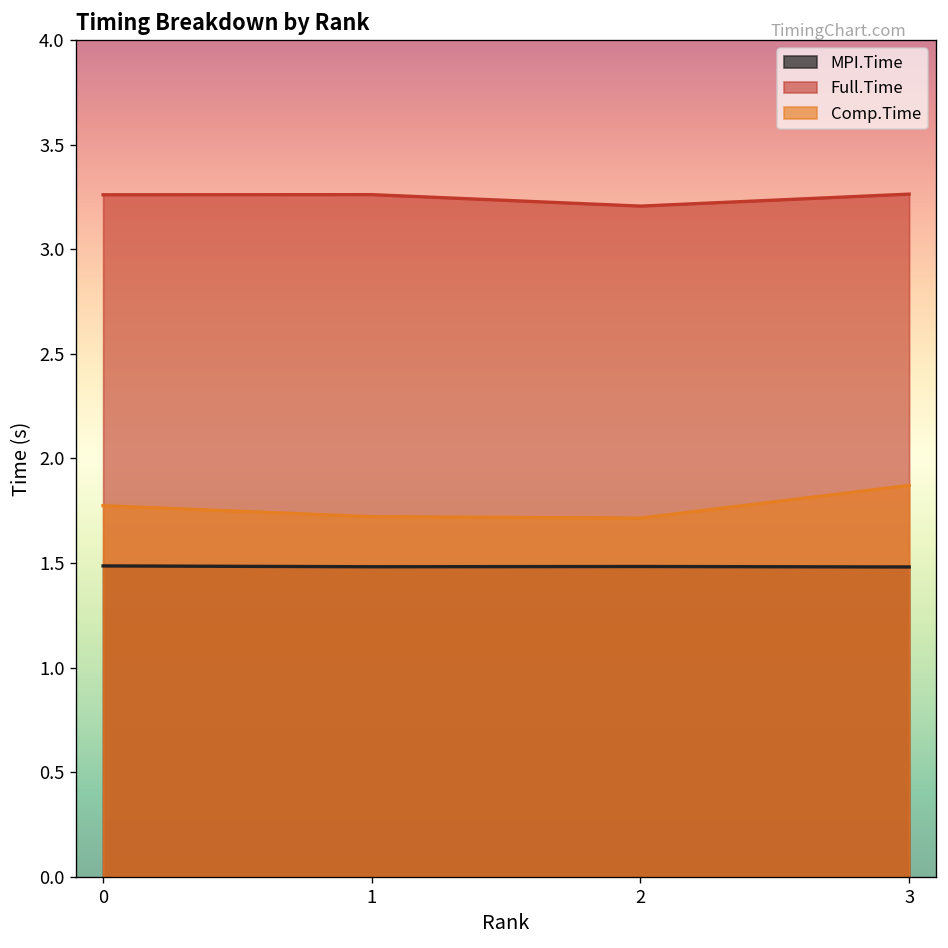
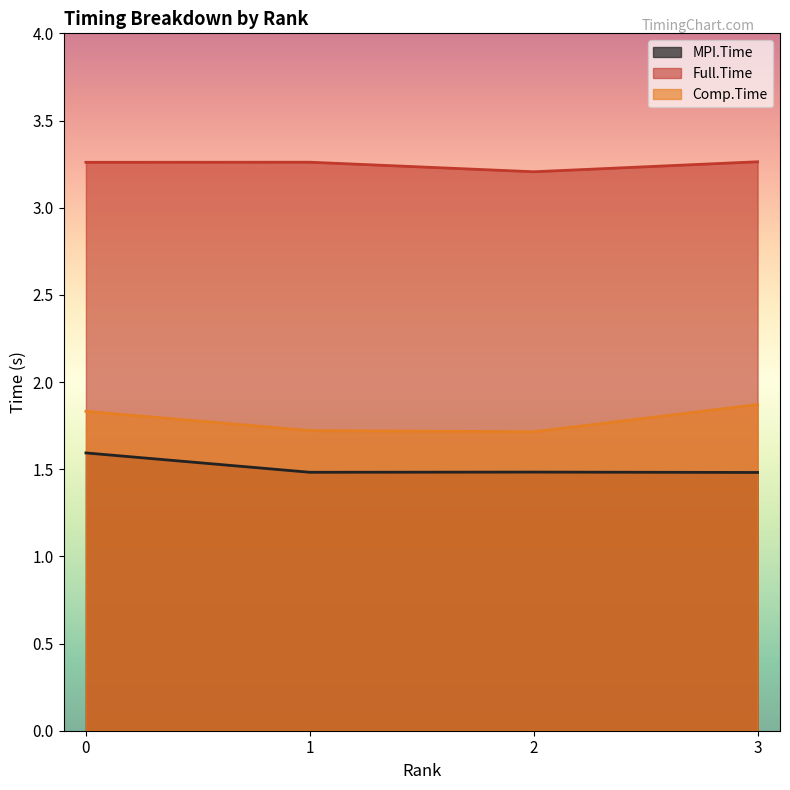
  {
    "MPI.Time": {
-     "0": 1.49,
+     "0": 1.59,
      "1": 1.48,
      "2": 1.48,
      "3": 1.48
    },
    "Full.Time": {
      "0": 3.26,
      "1": 3.26,
      "2": 3.21,
      "3": 3.26
    },
    "Comp.Time": {
-     "0": 1.77,
+     "0": 1.83,
      "1": 1.72,
      "2": 1.71,
      "3": 1.87
    }
  }
